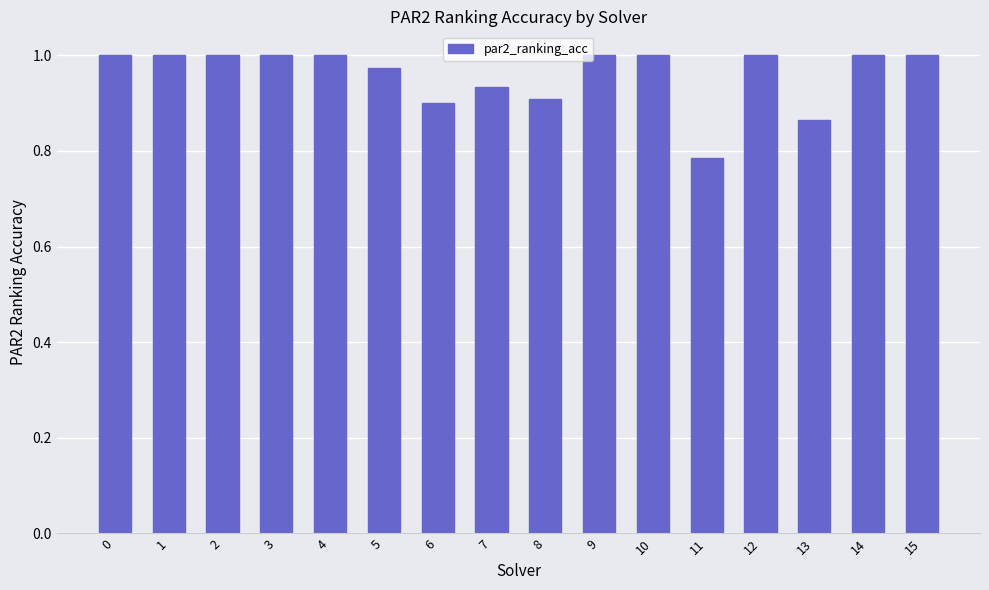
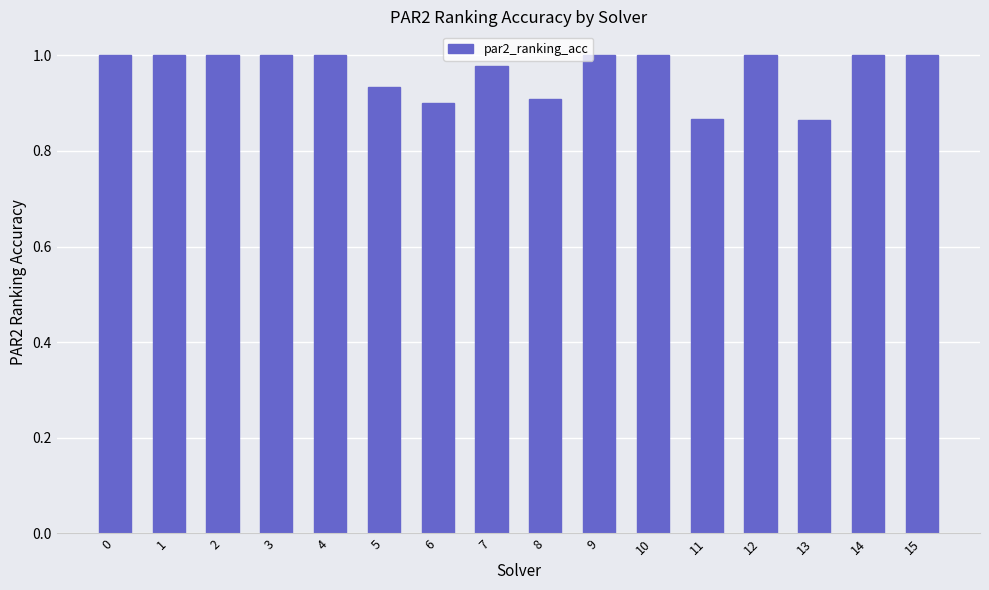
  {
    "0": 1.00,
    "1": 1.00,
    "2": 1.00,
    "3": 1.00,
    "4": 1.00,
-   "5": 0.97,
+   "5": 0.93,
    "6": 0.90,
-   "7": 0.93,
+   "7": 0.98,
    "8": 0.91,
    "9": 1.00,
    "10": 1.00,
-   "11": 0.79,
+   "11": 0.87,
    "12": 1.00,
    "13": 0.86,
    "14": 1.00,
    "15": 1.00
  }
